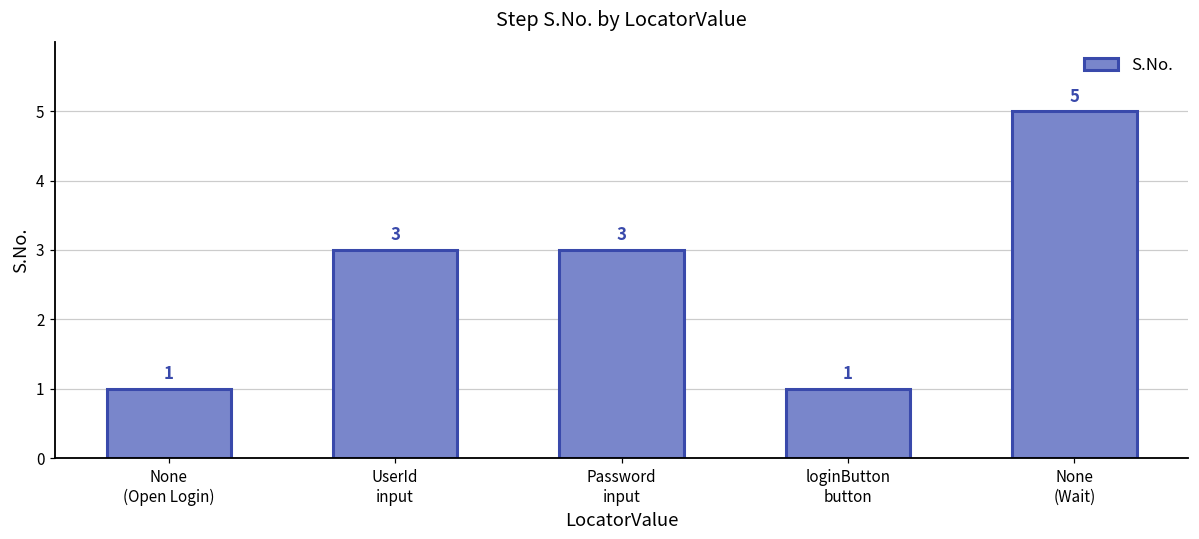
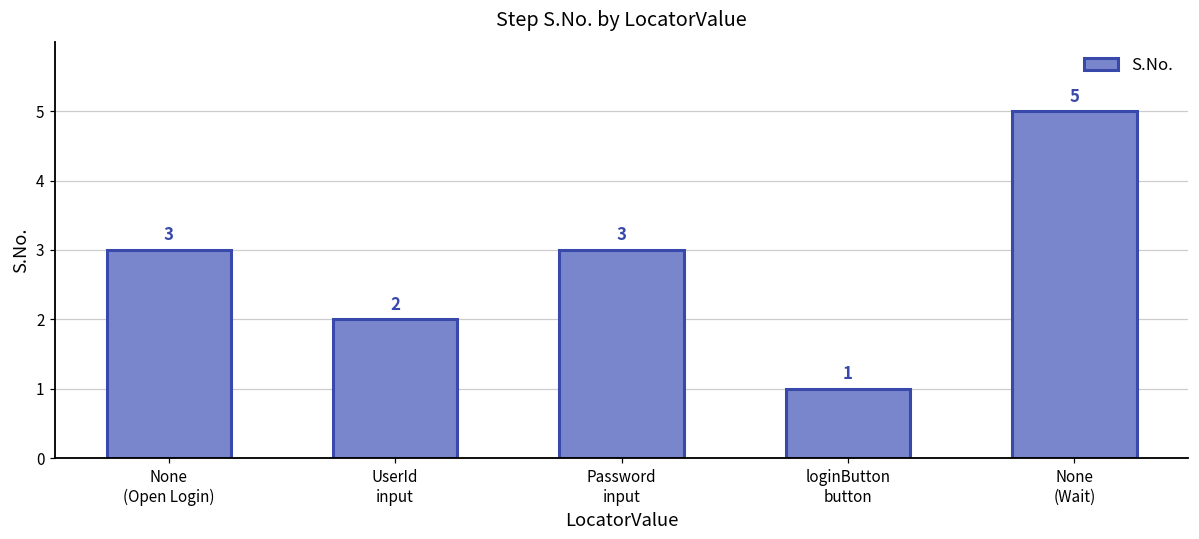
  {
-   "None (Open Login)": 1,
-   "UserId input": 3,
+   "None (Open Login)": 3,
+   "UserId input": 2,
    "Password input": 3,
    "loginButton button": 1,
    "None (Wait)": 5
  }
